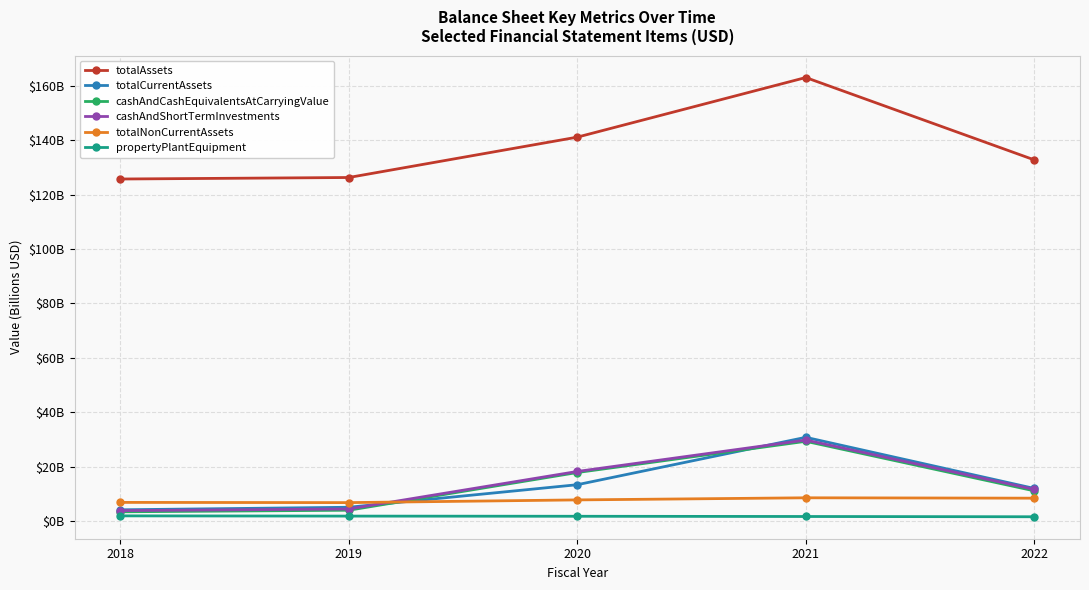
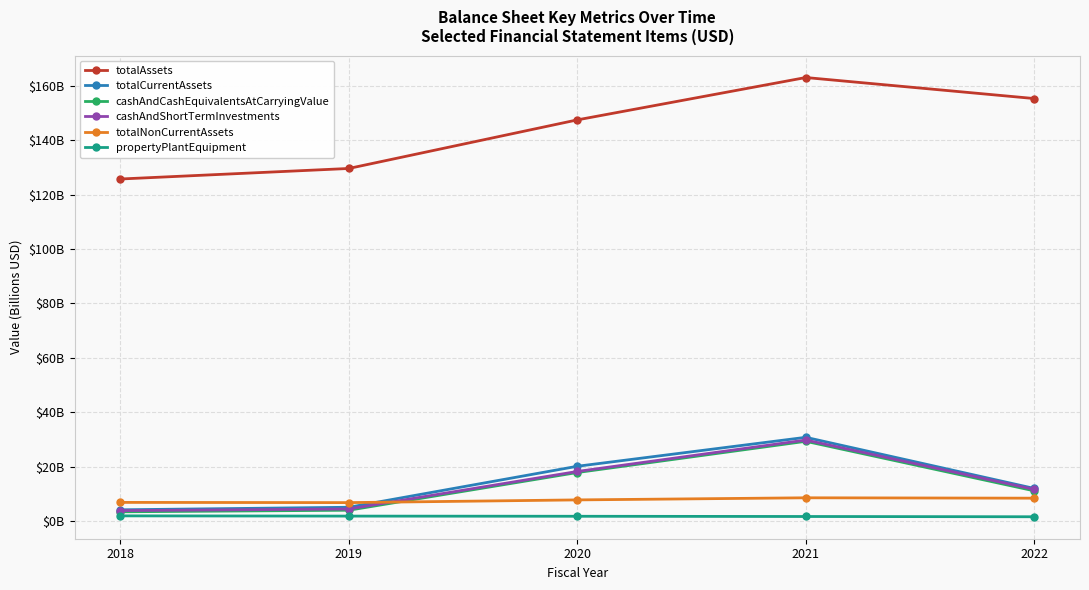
  {
    "totalAssets": {
      "2018": "$126000000000",
-     "2019": "$126000000000",
-     "2020": "$141000000000",
+     "2019": "$130000000000",
+     "2020": "$147000000000",
      "2021": "$163000000000",
-     "2022": "$133000000000"
+     "2022": "$155000000000"
    },
    "totalCurrentAssets": {
-     "2020": "$13000000000",
+     "2020": "$20000000000",
      "2021": "$31000000000"
    },
    "totalNonCurrentAssets": {
      "2018": "$7000000000",
      "2019": "$7000000000",
      "2020": "$8000000000",
      "2021": "$9000000000",
      "2022": "$9000000000"
    }
  }
